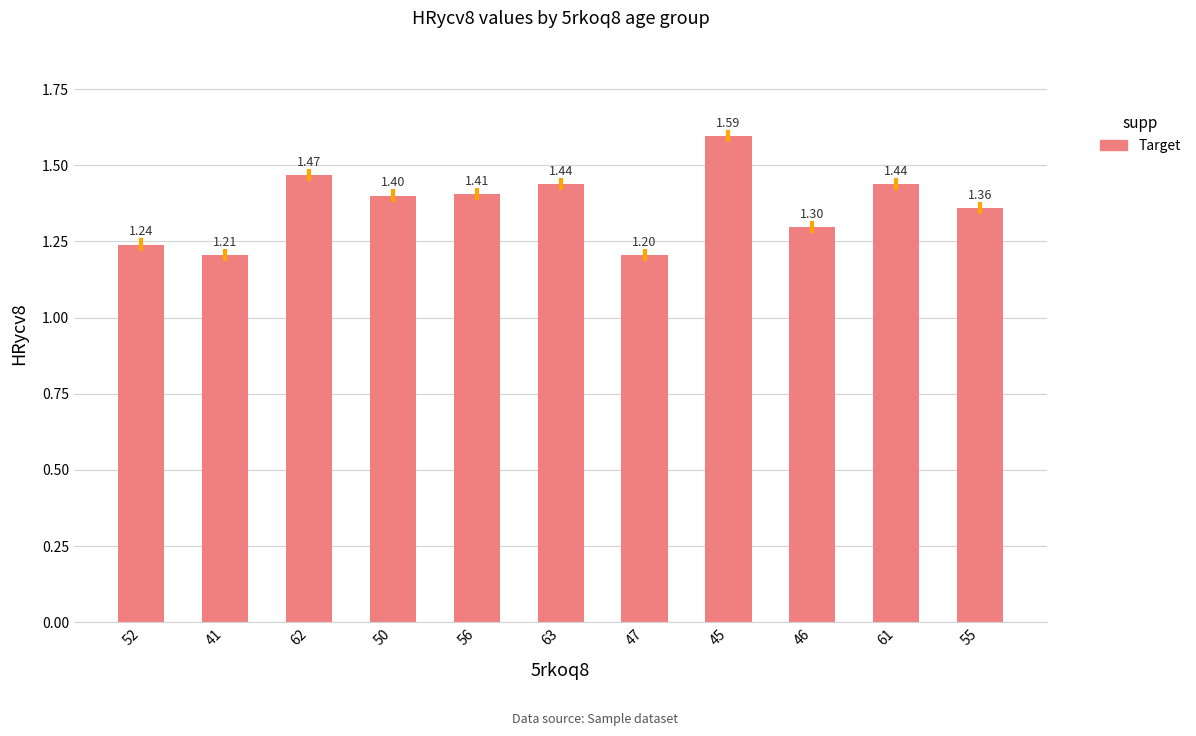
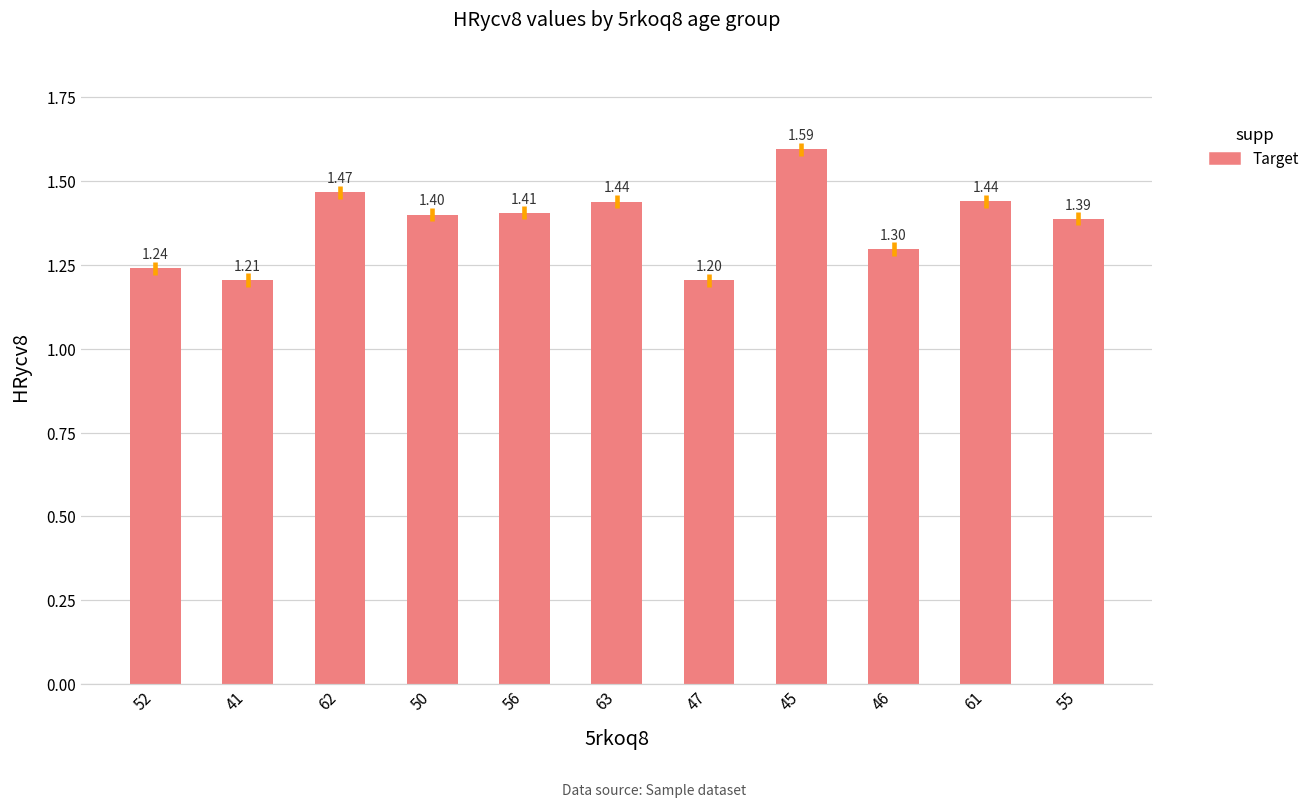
  {
    "52": 1.24,
    "41": 1.21,
    "62": 1.47,
    "50": 1.40,
    "56": 1.41,
    "63": 1.44,
    "47": 1.20,
    "45": 1.59,
    "46": 1.30,
    "61": 1.44,
-   "55": 1.36
+   "55": 1.39
  }
